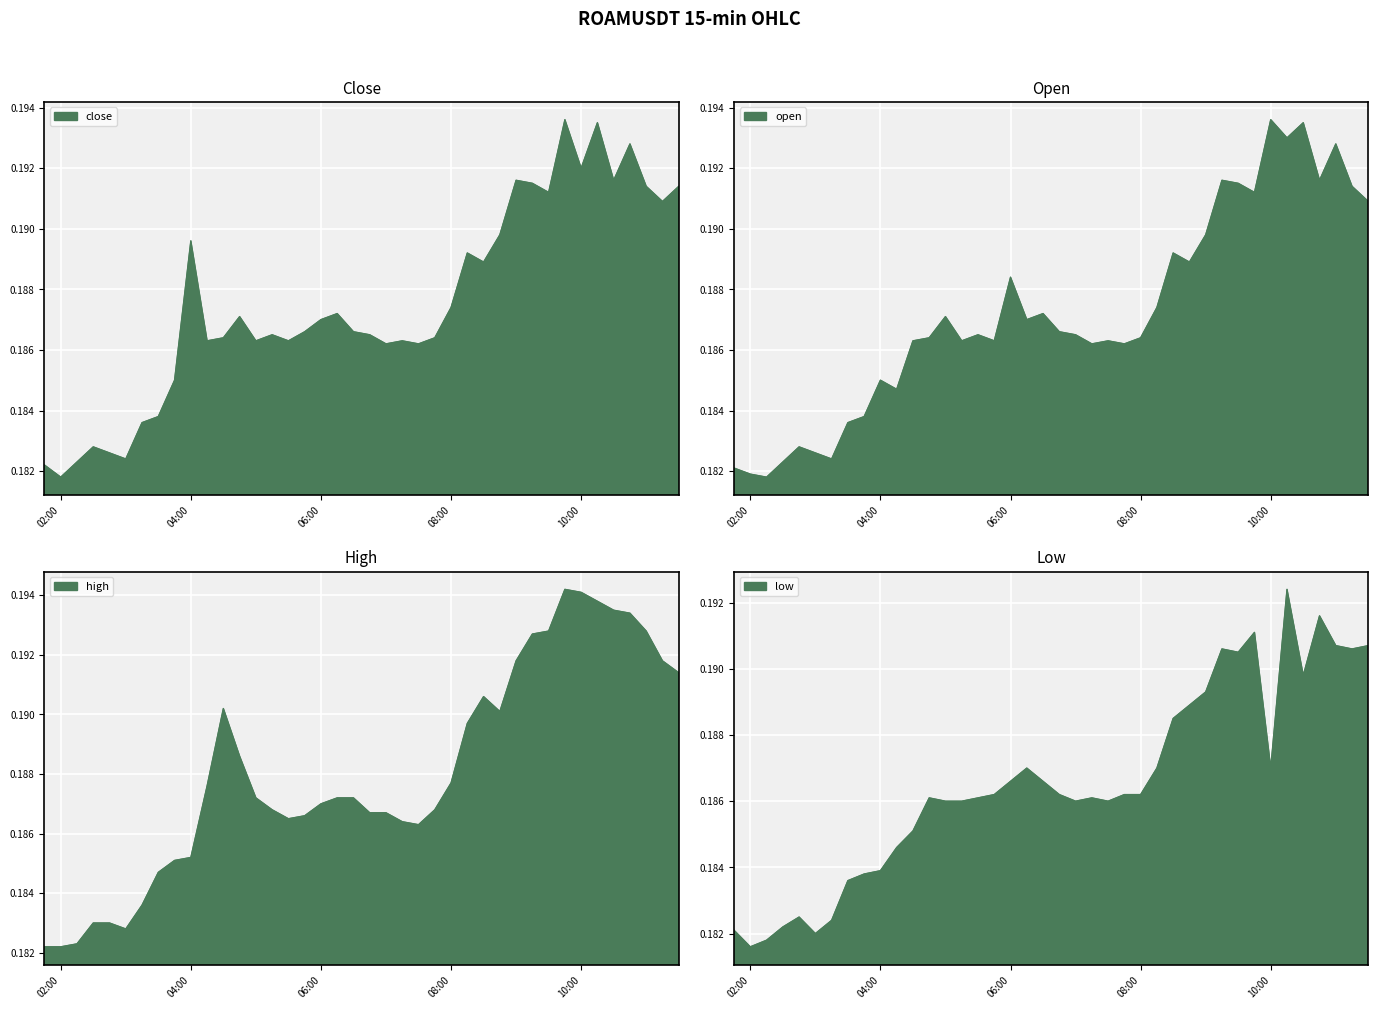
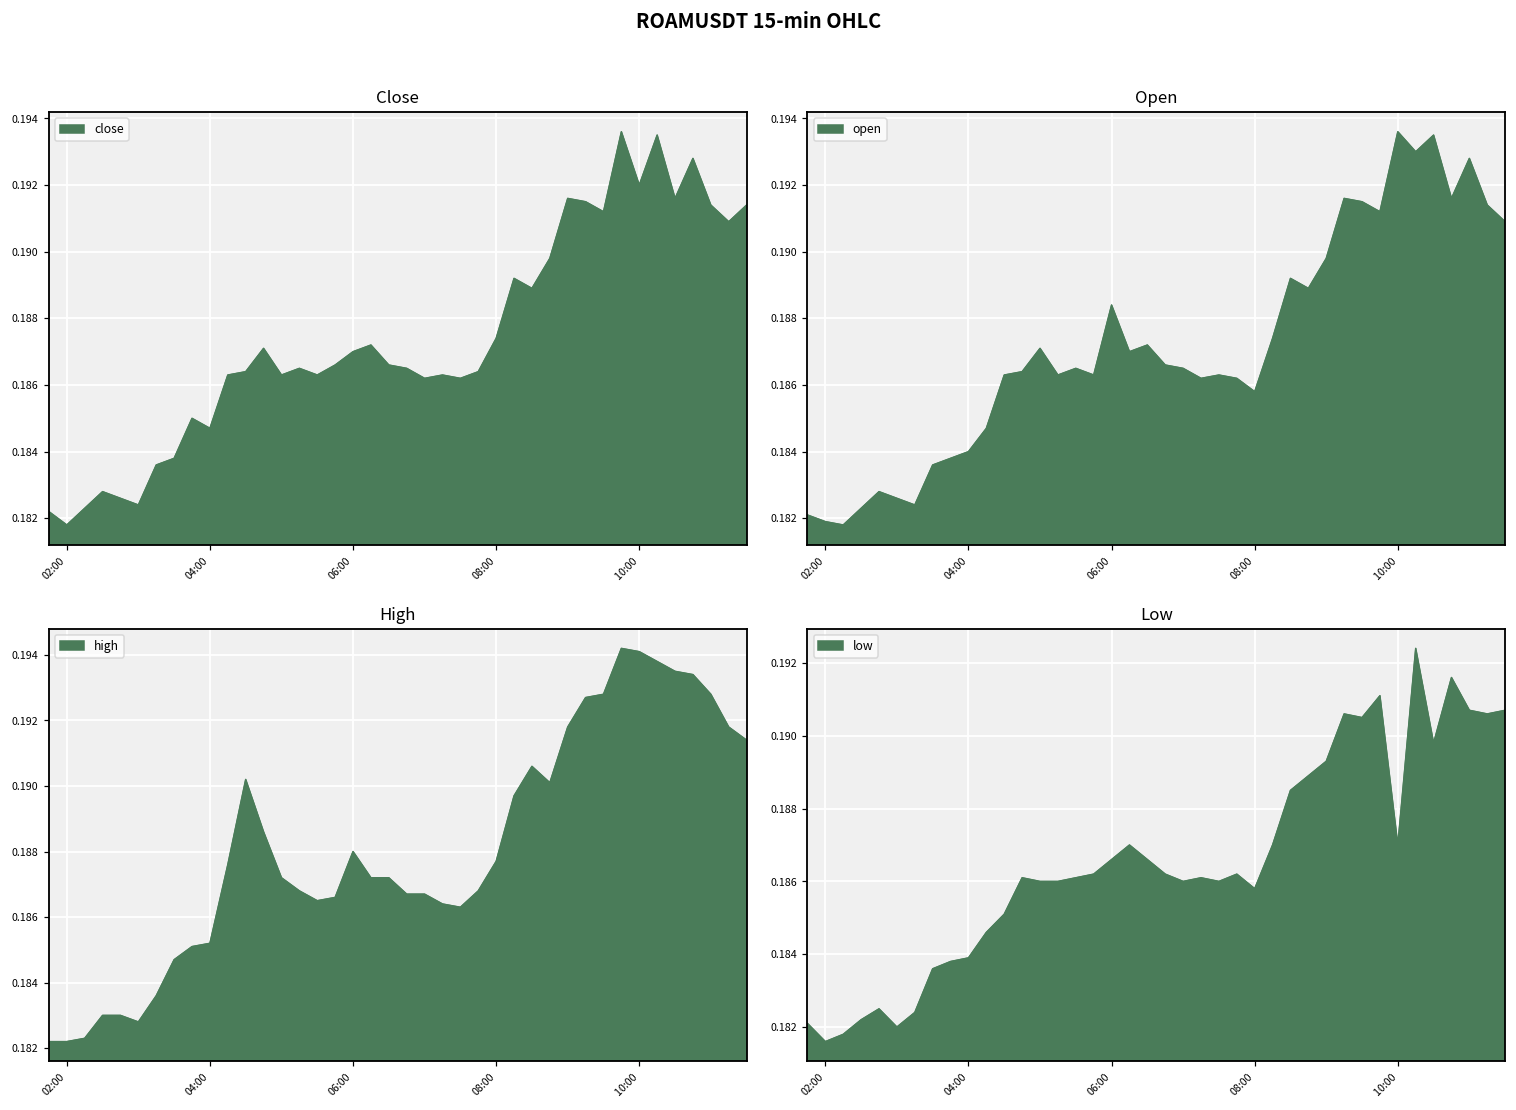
  {
    "Close": {
      "02:00": 0.1818,
-     "04:00": 0.1896,
+     "04:00": 0.1847,
      "06:00": 0.1870,
      "08:00": 0.1874,
      "10:00": 0.1920
    },
    "Open": {
      "02:00": 0.1819,
-     "04:00": 0.185,
+     "04:00": 0.184,
      "06:00": 0.1884,
-     "08:00": 0.1864,
+     "08:00": 0.1858,
      "10:00": 0.1936
    },
    "High": {
      "02:00": 0.1822,
      "04:00": 0.1852,
-     "06:00": 0.187,
+     "06:00": 0.188,
      "08:00": 0.1877,
      "10:00": 0.1941
    },
    "Low": {
      "02:00": 0.1816,
      "04:00": 0.1839,
      "06:00": 0.1866,
-     "08:00": 0.1862,
+     "08:00": 0.1858,
      "10:00": 0.1870
    }
  }
